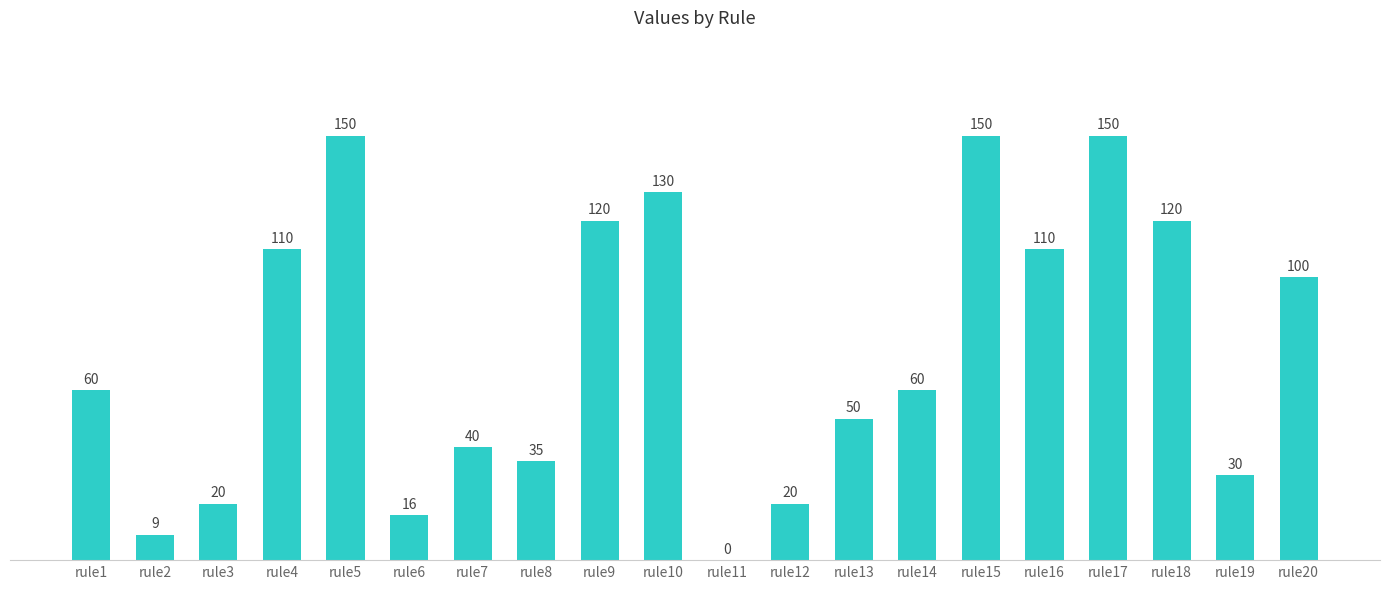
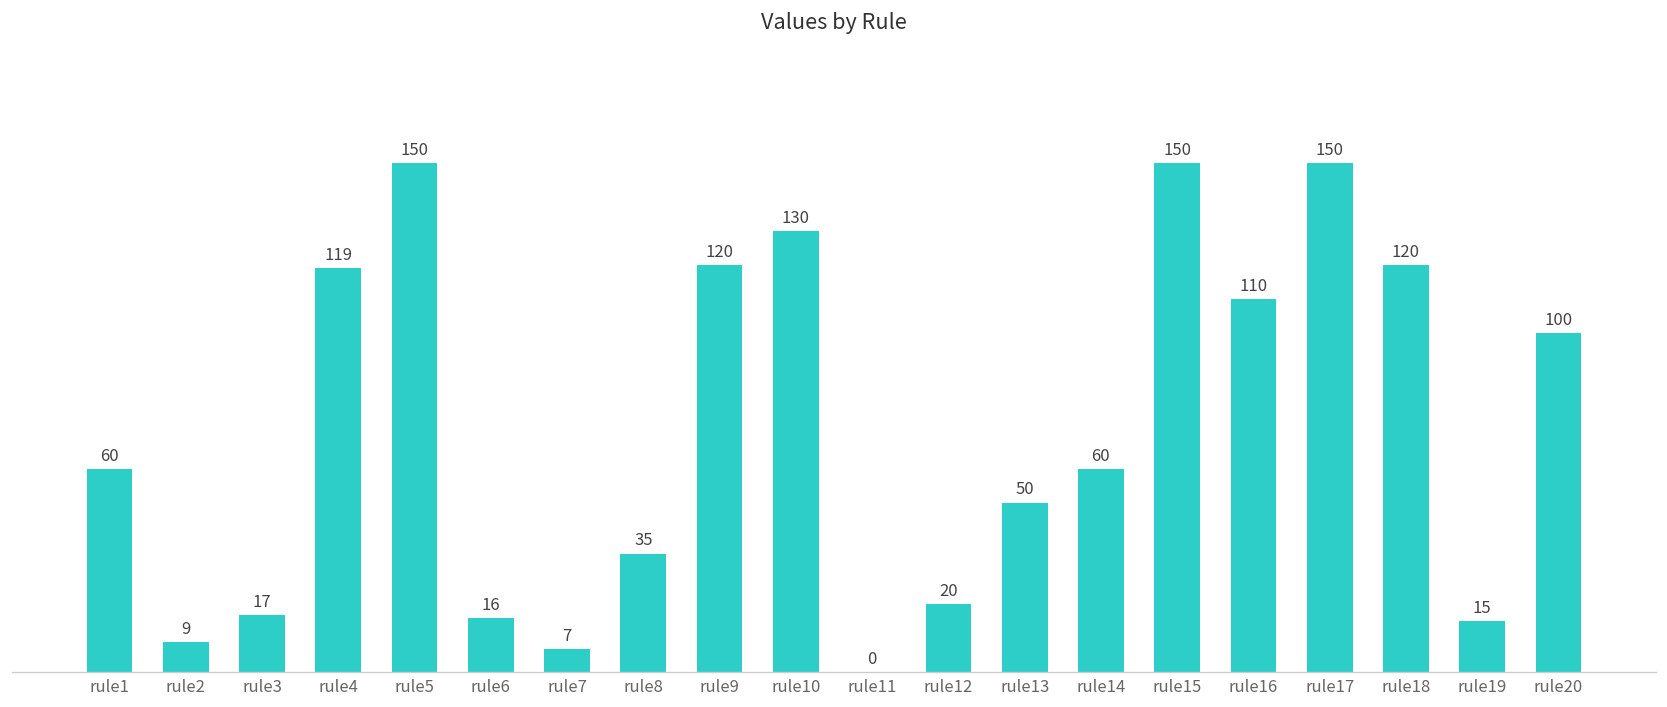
  {
    "rule1": 60,
    "rule2": 9,
-   "rule3": 20,
-   "rule4": 110,
+   "rule3": 17,
+   "rule4": 119,
    "rule5": 150,
    "rule6": 16,
-   "rule7": 40,
+   "rule7": 7,
    "rule8": 35,
    "rule9": 120,
    "rule10": 130,
    "rule11": 0,
    "rule12": 20,
    "rule13": 50,
    "rule14": 60,
    "rule15": 150,
    "rule16": 110,
    "rule17": 150,
    "rule18": 120,
-   "rule19": 30,
+   "rule19": 15,
    "rule20": 100
  }
